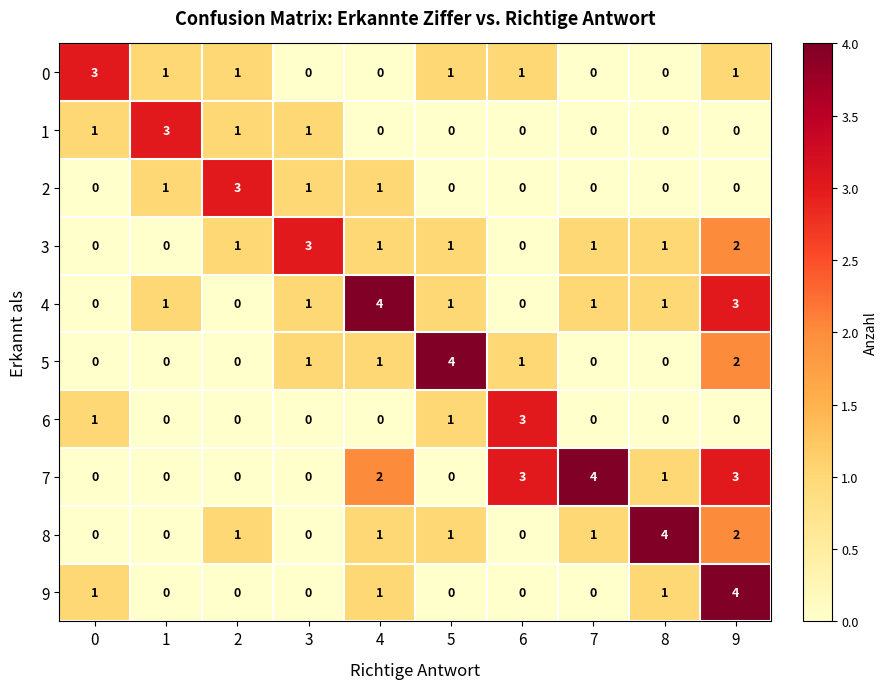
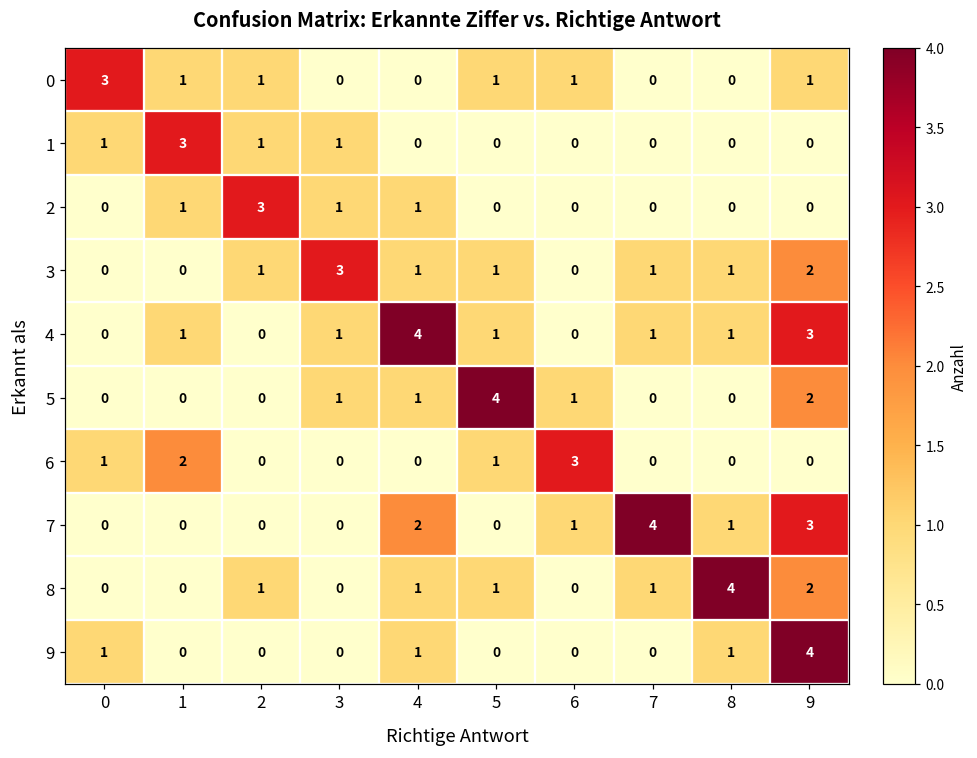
  {
    "0": {
      "0": 3,
      "1": 1,
      "2": 1,
      "3": 0,
      "4": 0,
      "5": 1,
      "6": 1,
      "7": 0,
      "8": 0,
      "9": 1
    },
    "1": {
      "0": 1,
      "1": 3,
      "2": 1,
      "3": 1,
      "4": 0,
      "5": 0,
      "6": 0,
      "7": 0,
      "8": 0,
      "9": 0
    },
    "2": {
      "0": 0,
      "1": 1,
      "2": 3,
      "3": 1,
      "4": 1,
      "5": 0,
      "6": 0,
      "7": 0,
      "8": 0,
      "9": 0
    },
    "3": {
      "0": 0,
      "1": 0,
      "2": 1,
      "3": 3,
      "4": 1,
      "5": 1,
      "6": 0,
      "7": 1,
      "8": 1,
      "9": 2
    },
    "4": {
      "0": 0,
      "1": 1,
      "2": 0,
      "3": 1,
      "4": 4,
      "5": 1,
      "6": 0,
      "7": 1,
      "8": 1,
      "9": 3
    },
    "5": {
      "0": 0,
      "1": 0,
      "2": 0,
      "3": 1,
      "4": 1,
      "5": 4,
      "6": 1,
      "7": 0,
      "8": 0,
      "9": 2
    },
    "6": {
      "0": 1,
-     "1": 0,
+     "1": 2,
      "2": 0,
      "3": 0,
      "4": 0,
      "5": 1,
      "6": 3,
      "7": 0,
      "8": 0,
      "9": 0
    },
    "7": {
      "0": 0,
      "1": 0,
      "2": 0,
      "3": 0,
      "4": 2,
      "5": 0,
-     "6": 3,
+     "6": 1,
      "7": 4,
      "8": 1,
      "9": 3
    },
    "8": {
      "0": 0,
      "1": 0,
      "2": 1,
      "3": 0,
      "4": 1,
      "5": 1,
      "6": 0,
      "7": 1,
      "8": 4,
      "9": 2
    },
    "9": {
      "0": 1,
      "1": 0,
      "2": 0,
      "3": 0,
      "4": 1,
      "5": 0,
      "6": 0,
      "7": 0,
      "8": 1,
      "9": 4
    }
  }
